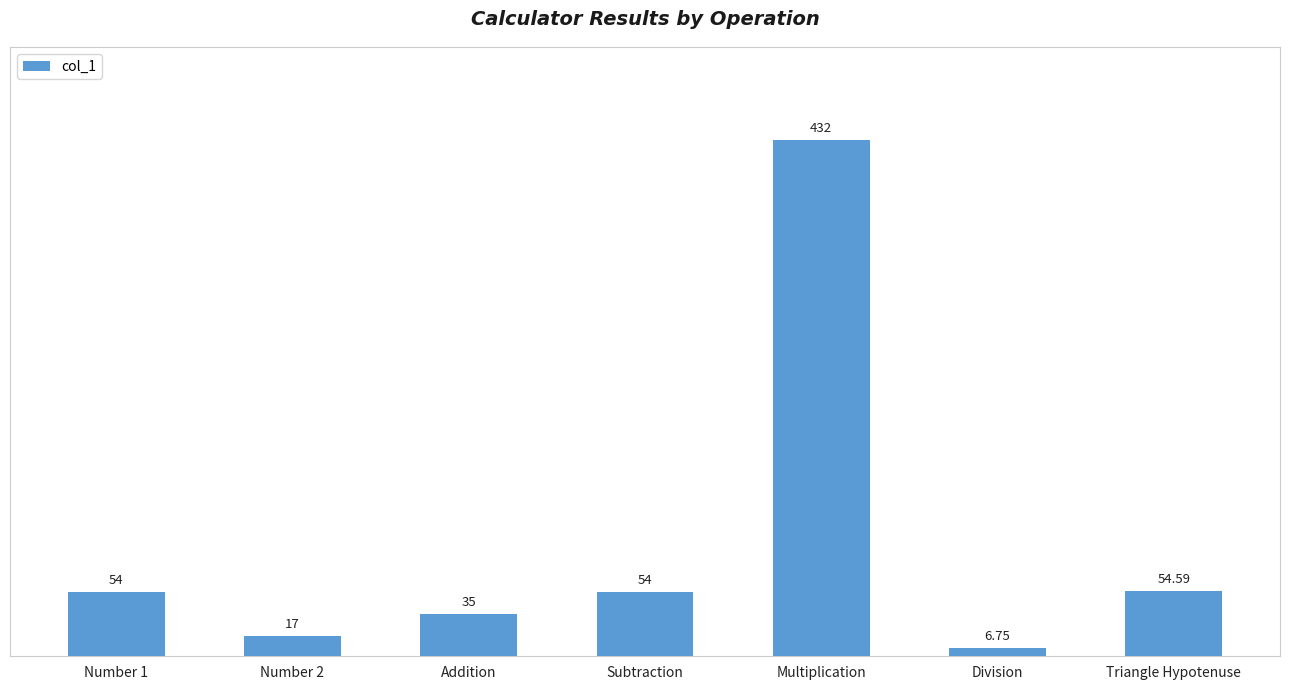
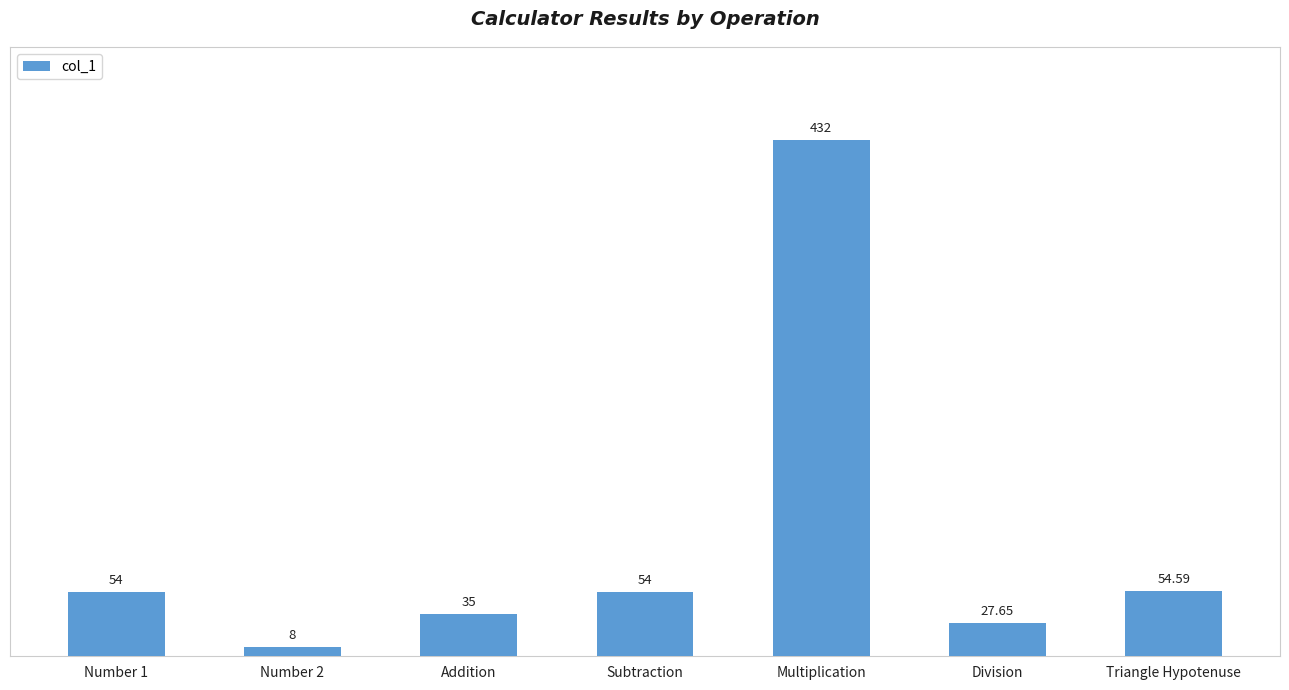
  {
    "Number 1": 54,
-   "Number 2": 17,
+   "Number 2": 8,
    "Addition": 35,
    "Subtraction": 54,
    "Multiplication": 432,
-   "Division": 6.75,
+   "Division": 27.65,
    "Triangle Hypotenuse": 54.59
  }
